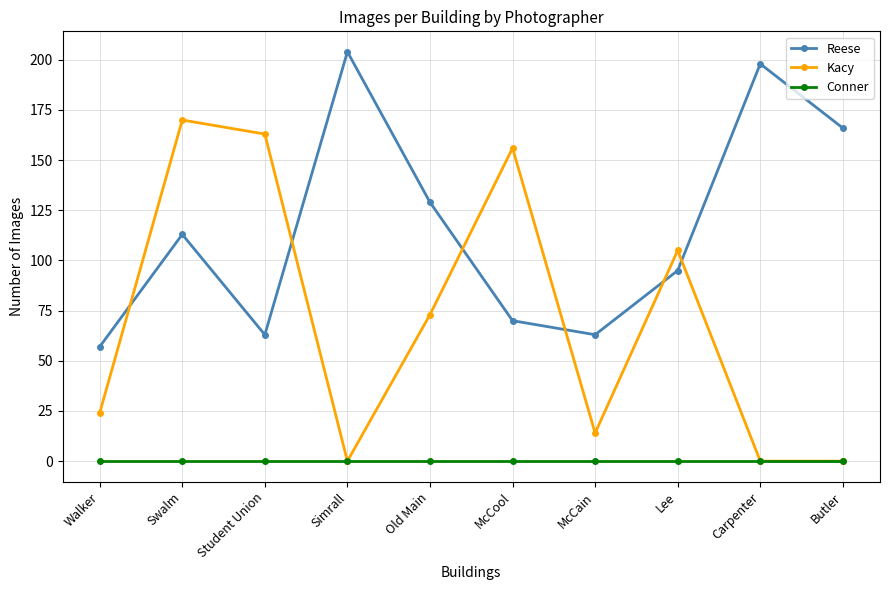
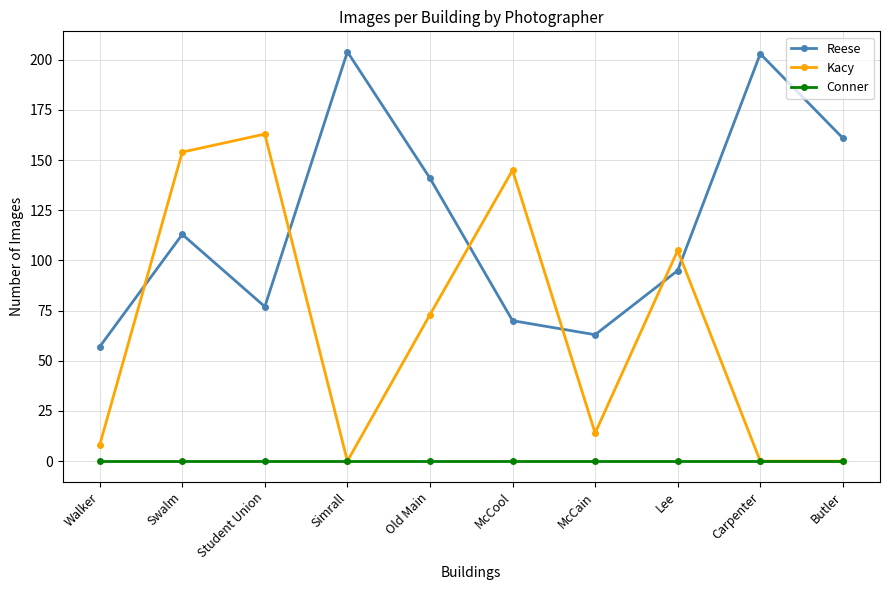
  {
    "Reese": {
      "Walker": 57,
      "Swalm": 113,
-     "Student Union": 63,
+     "Student Union": 77,
      "Simrall": 204,
-     "Old Main": 129,
+     "Old Main": 141,
      "McCool": 70,
      "McCain": 63,
      "Lee": 95,
-     "Carpenter": 198,
-     "Butler": 166
+     "Carpenter": 203,
+     "Butler": 161
    },
    "Kacy": {
-     "Walker": 24,
-     "Swalm": 170,
+     "Walker": 8,
+     "Swalm": 154,
      "Student Union": 163,
      "Old Main": 73,
-     "McCool": 156,
+     "McCool": 145,
      "McCain": 14,
      "Lee": 105
    },
    "Conner": {
      "Walker": 0,
      "Swalm": 0,
      "Student Union": 0,
      "Old Main": 0,
      "McCool": 0,
      "McCain": 0,
      "Lee": 0
    }
  }
